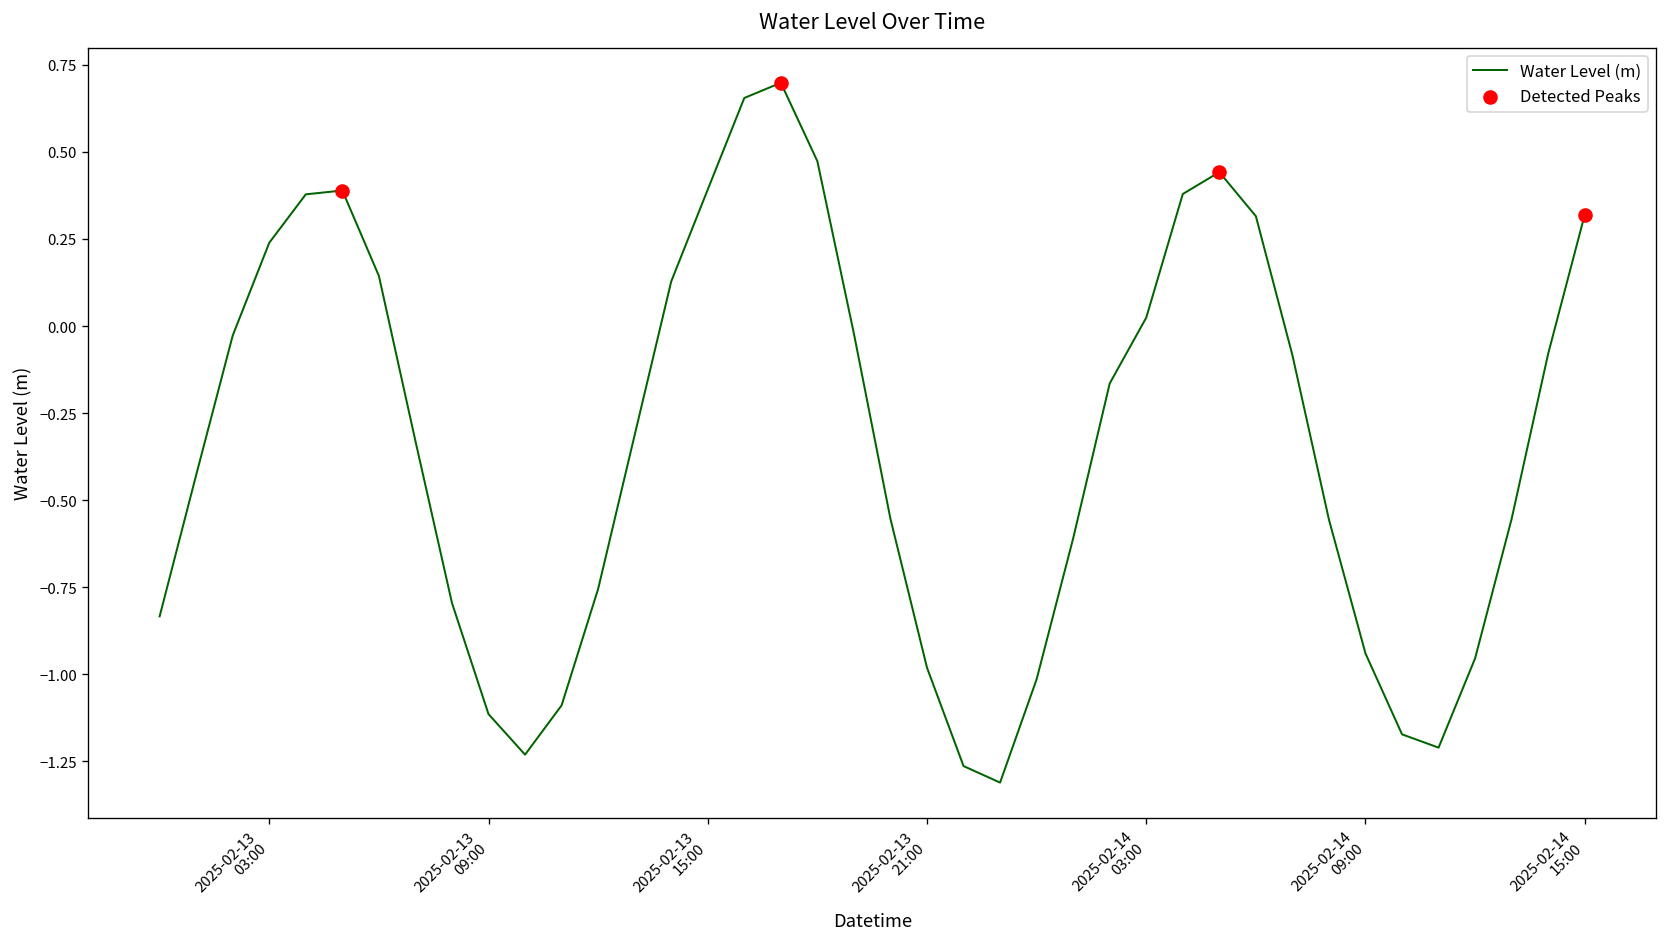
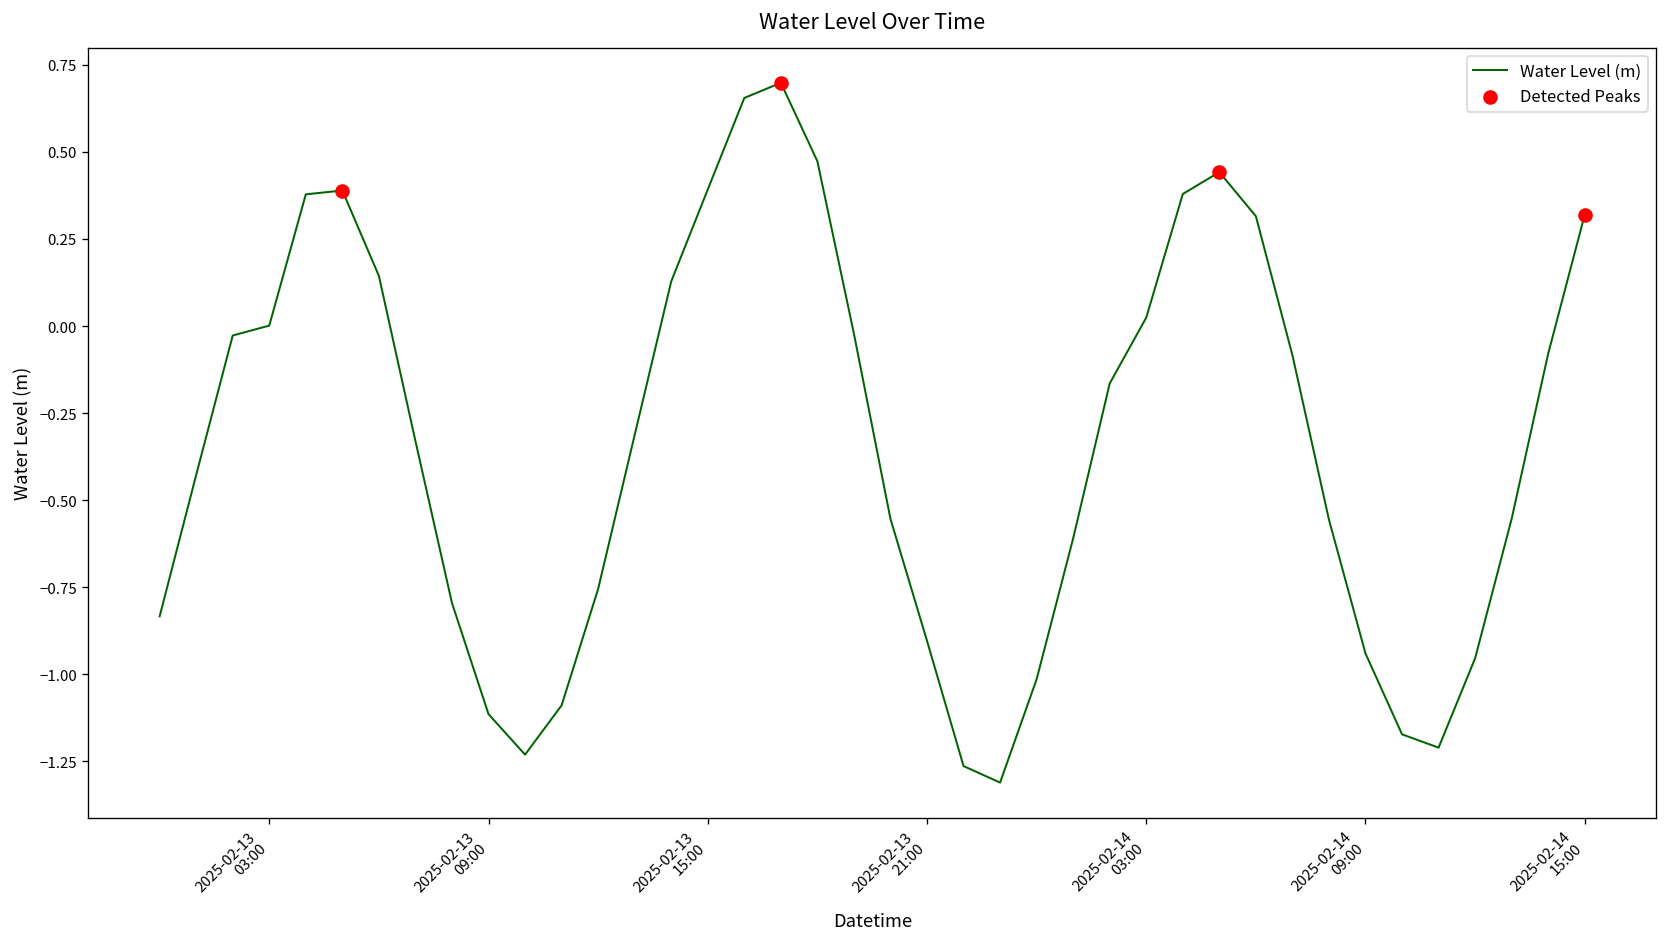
  {
    "Water Level (m)": {
-     "2025-02-13 03:00": 0.24,
+     "2025-02-13 03:00": 0.00,
      "2025-02-13 09:00": -1.11,
      "2025-02-13 15:00": 0.39,
-     "2025-02-13 21:00": -0.98,
+     "2025-02-13 21:00": -0.90,
      "2025-02-14 03:00": 0.02,
      "2025-02-14 09:00": -0.94
    }
  }
